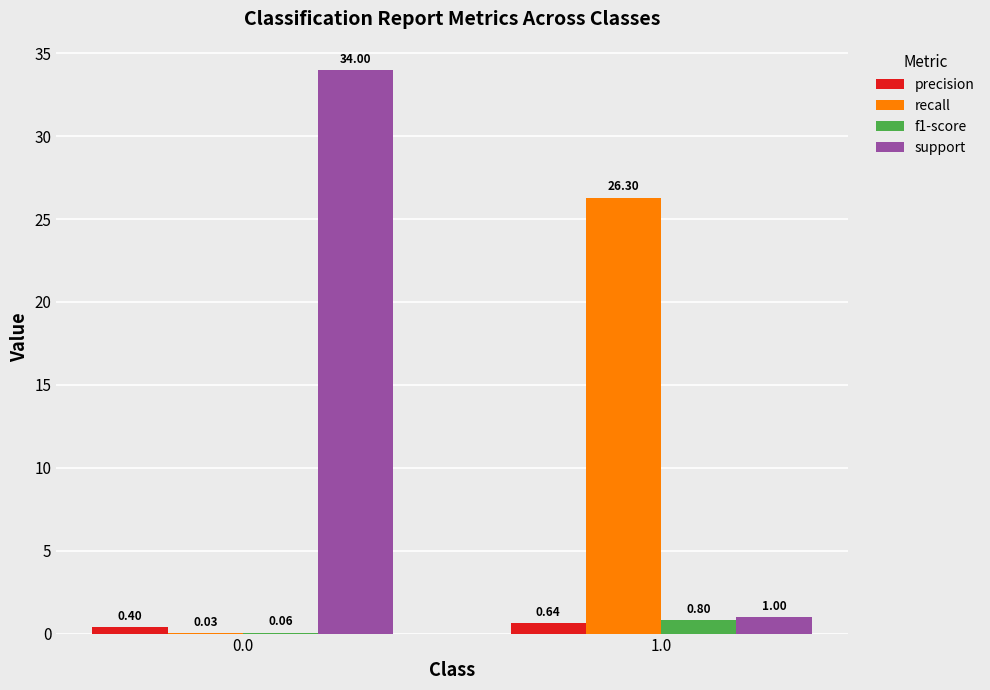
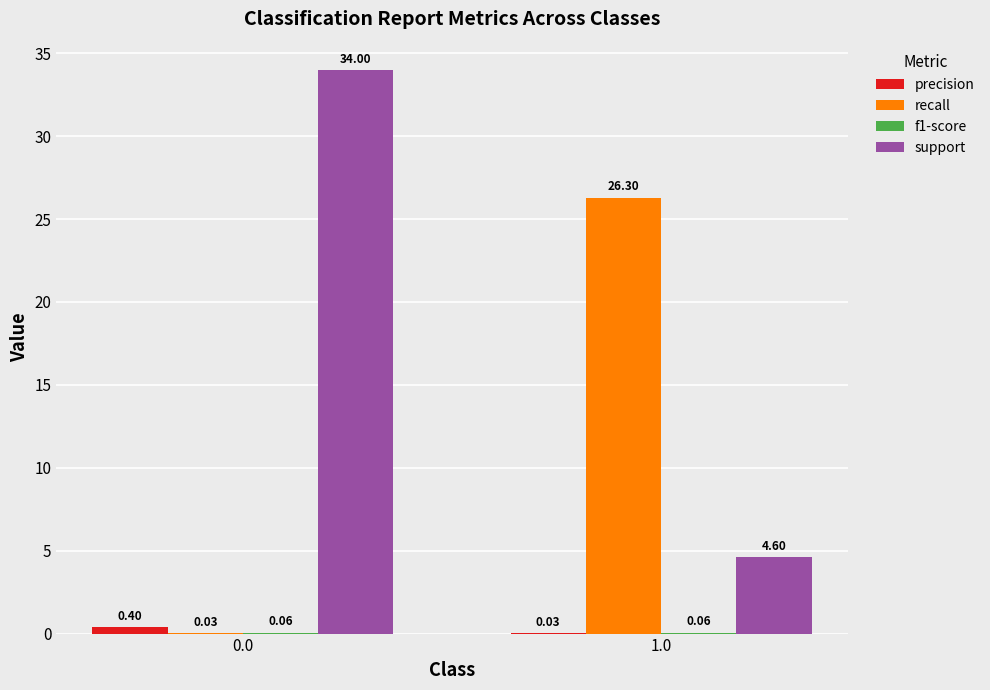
  {
    "precision": {
      "0.0": 0.40,
-     "1.0": 0.64
+     "1.0": 0.03
    },
    "recall": {
      "0.0": 0.03,
      "1.0": 26.30
    },
    "f1-score": {
      "0.0": 0.06,
-     "1.0": 0.80
+     "1.0": 0.06
    },
    "support": {
      "0.0": 34.00,
-     "1.0": 1.00
+     "1.0": 4.60
    }
  }
